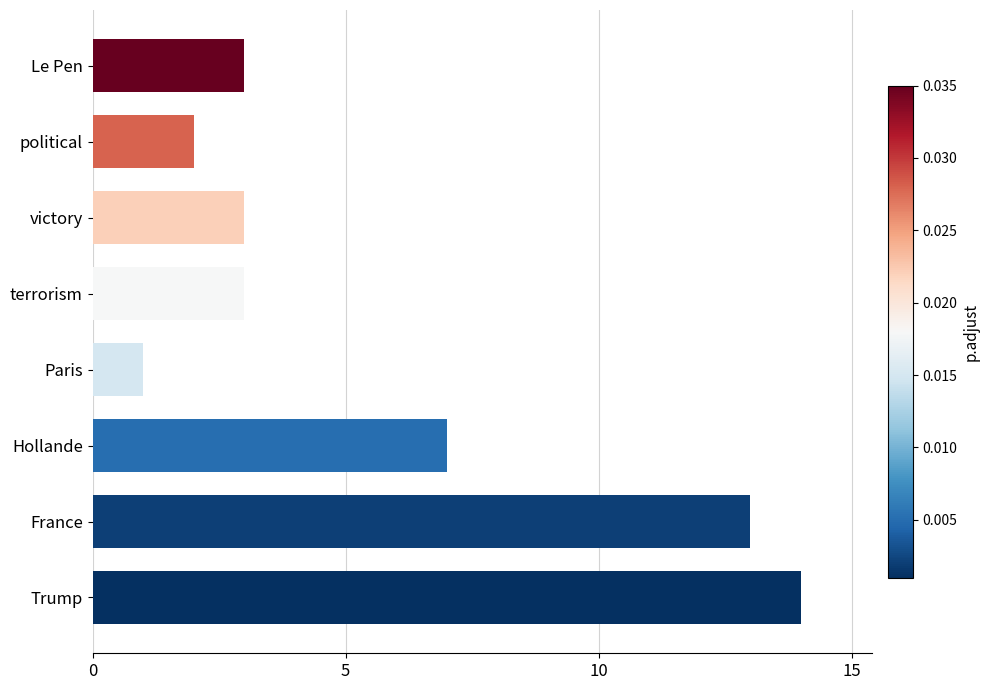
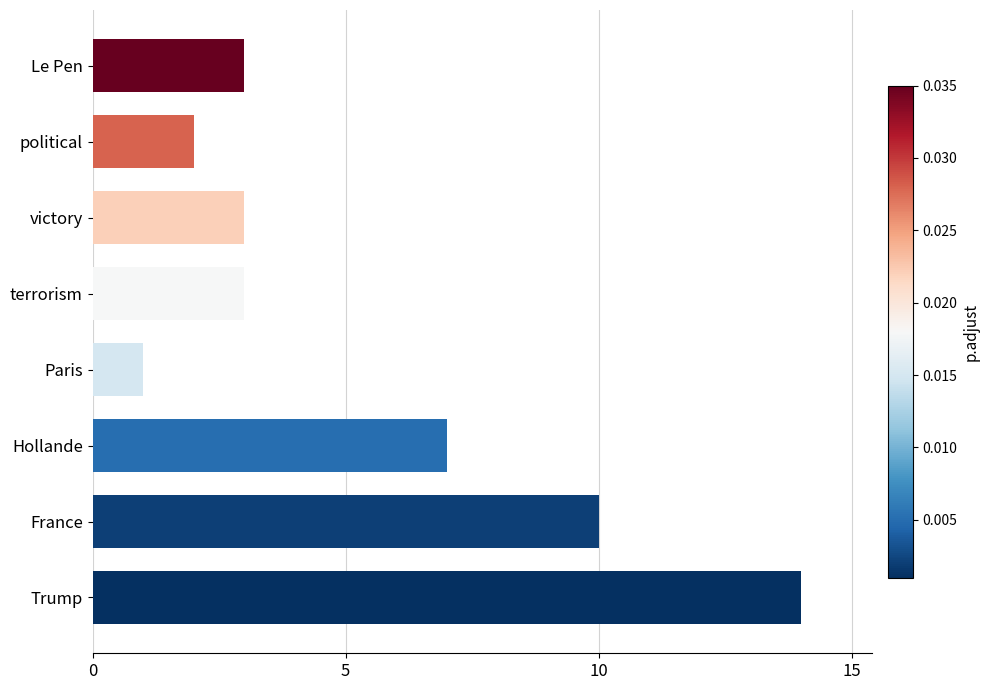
  {
    "Le Pen": 3,
    "political": 2,
    "victory": 3,
    "terrorism": 3,
    "Paris": 1,
    "Hollande": 7,
-   "France": 13,
+   "France": 10,
    "Trump": 14
  }
